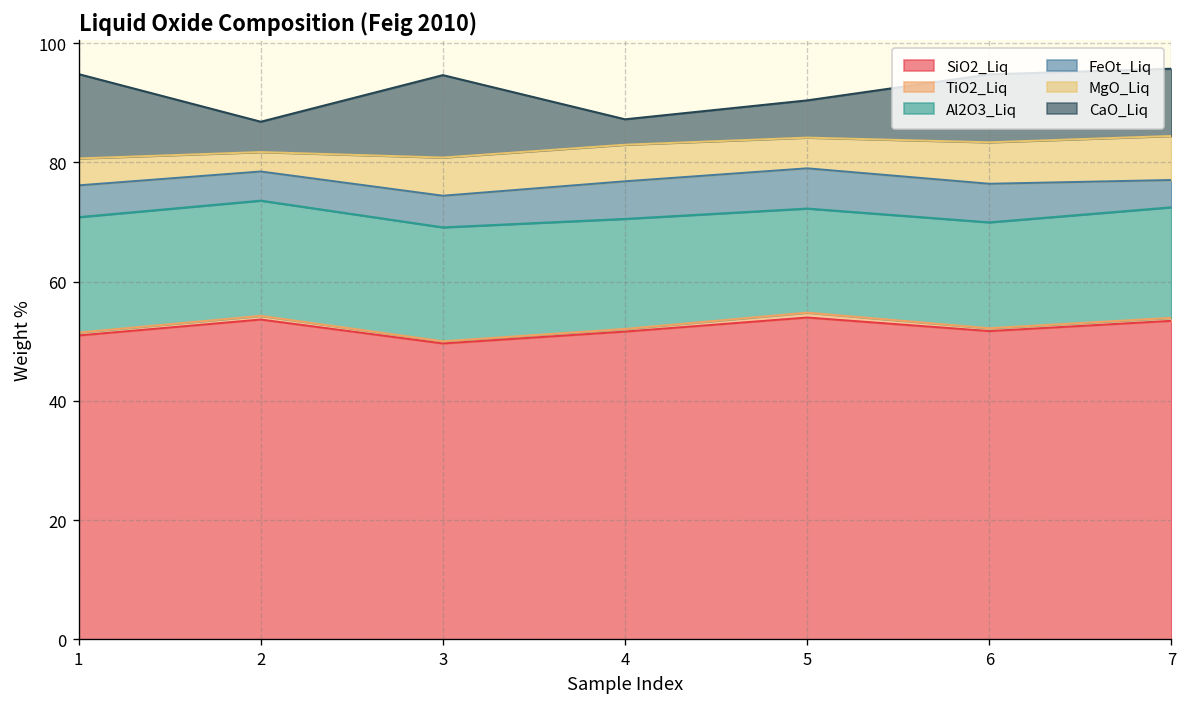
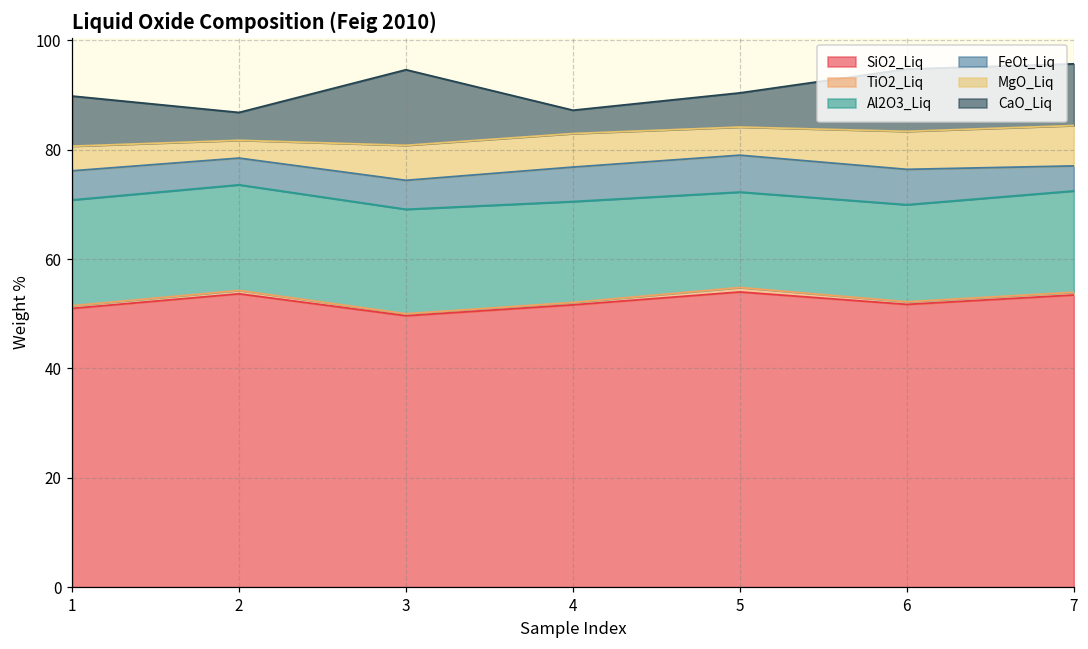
  {
    "SiO2_Liq": {
      "2": 54,
      "5": 54
    },
    "CaO_Liq": {
-     "1": 14,
+     "1": 9,
      "2": 5,
      "3": 14,
      "4": 4,
      "5": 6,
      "7": 11
    }
  }
